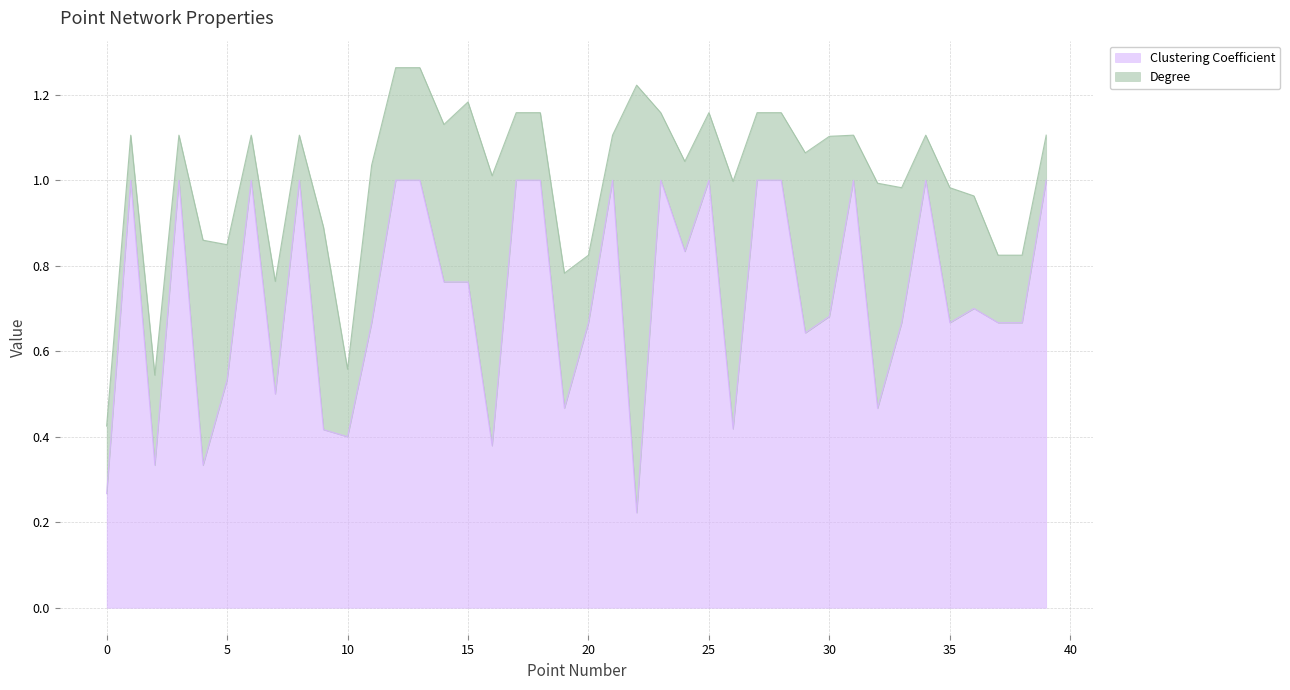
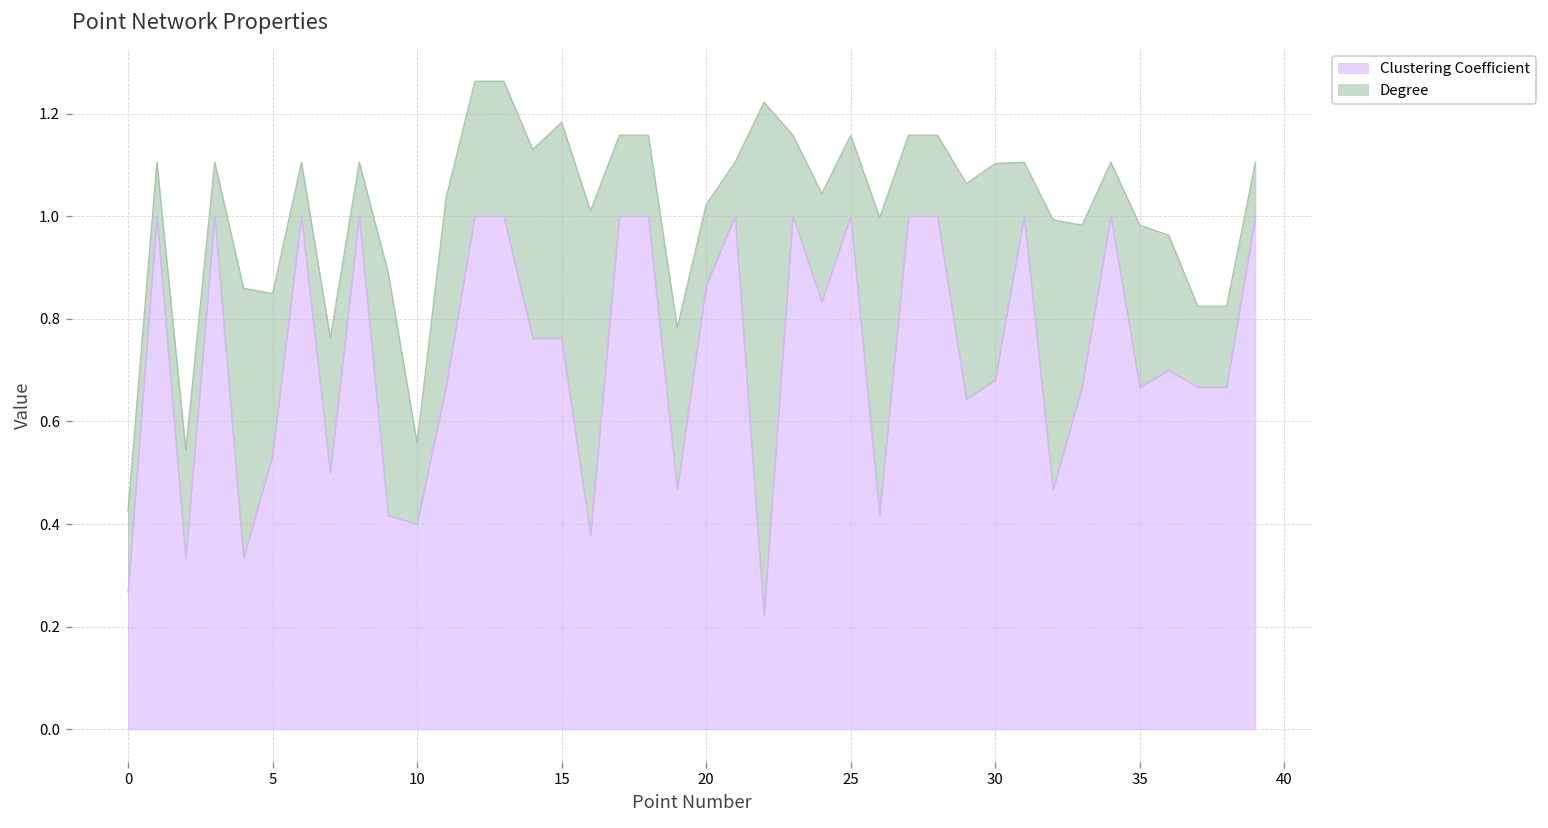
  {
    "Clustering Coefficient": {
      "0": 0.27,
      "5": 0.53,
      "10": 0.40,
      "15": 0.76,
-     "20": 0.67,
+     "20": 0.86,
      "25": 1.00,
      "30": 0.68,
      "35": 0.67
    },
    "Degree": {
      "0": 0.16,
      "5": 0.32,
      "10": 0.16,
      "15": 0.42,
      "20": 0.16,
      "25": 0.16,
      "30": 0.42,
      "35": 0.32
    }
  }
